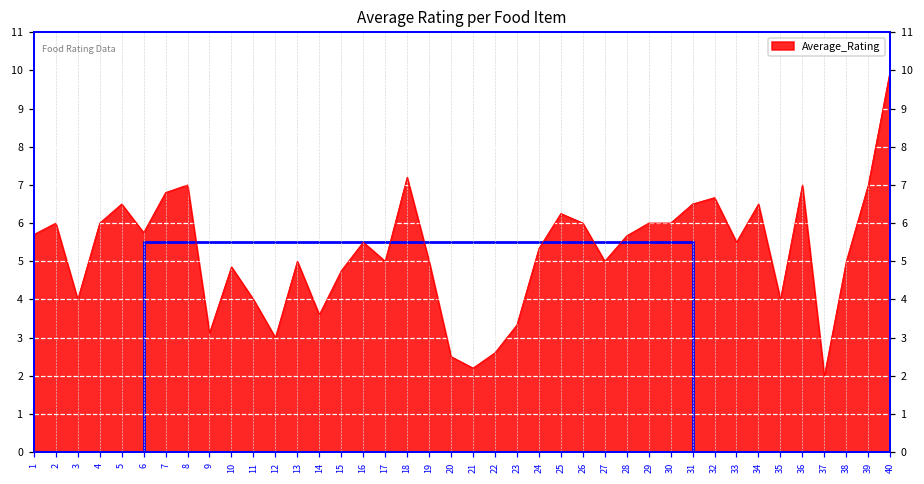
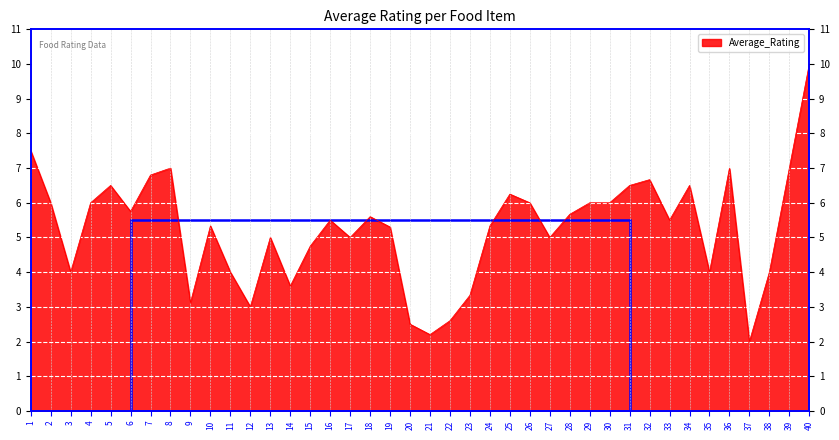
  {
-   "1": 5.7,
+   "1": 7.5,
    "2": 6.0,
    "3": 4.0,
    "4": 6.0,
    "5": 6.5,
    "6": 5.8,
    "7": 6.8,
    "8": 7.0,
    "9": 3.1,
-   "10": 4.9,
+   "10": 5.3,
    "11": 4.0,
    "12": 3.0,
    "13": 5.0,
    "14": 3.6,
    "15": 4.8,
    "16": 5.5,
    "17": 5.0,
-   "18": 7.2,
-   "19": 5.0,
+   "18": 5.6,
+   "19": 5.3,
    "20": 2.5,
    "21": 2.2,
    "22": 2.6,
    "23": 3.3,
    "24": 5.3,
    "25": 6.3,
    "26": 6.0,
    "27": 5.0,
    "28": 5.7,
    "29": 6.0,
    "30": 6.0,
    "31": 6.5,
    "32": 6.7,
    "33": 5.5,
    "34": 6.5,
    "35": 4.0,
    "36": 7.0,
    "37": 2.0,
-   "38": 5,
+   "38": 4,
    "39": 7.0,
    "40": 10.0
  }
